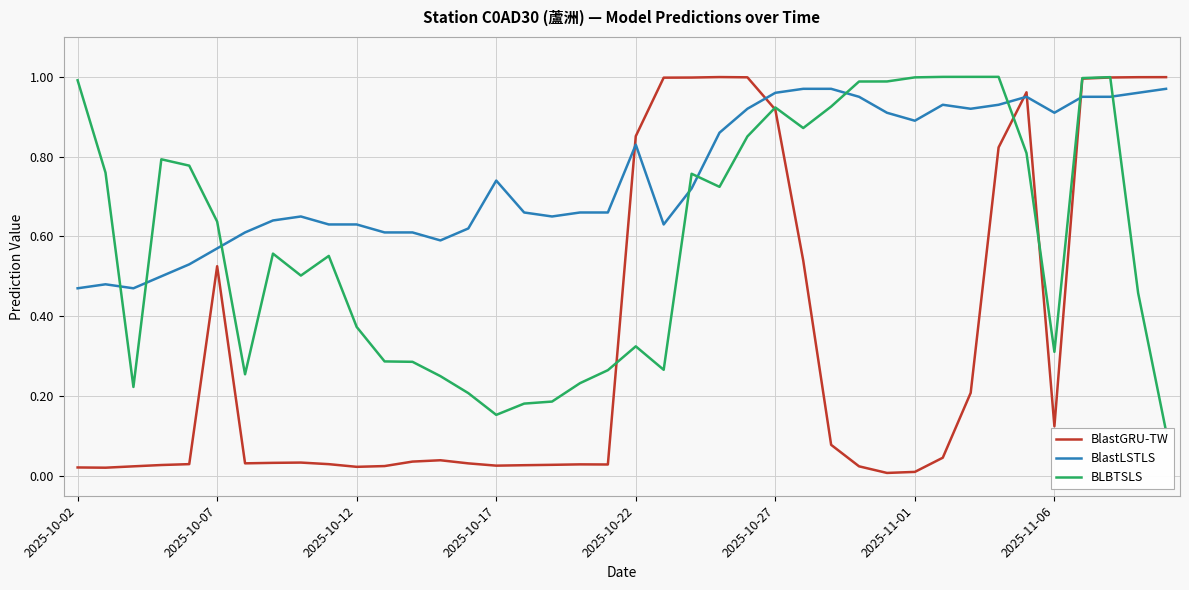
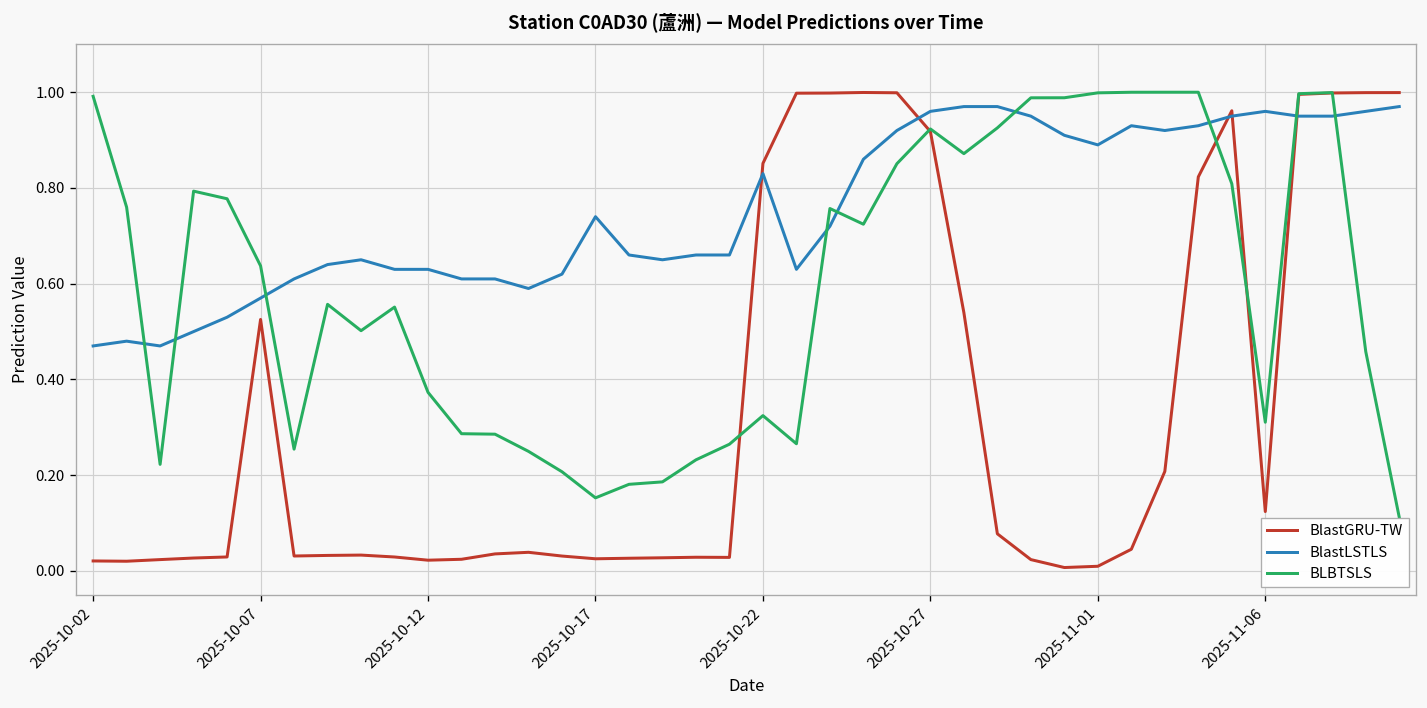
  {
    "BlastGRU-TW": {
      "2025-10-02": 0.02,
      "2025-10-07": 0.53,
      "2025-10-12": 0.02,
      "2025-10-17": 0.03,
      "2025-10-22": 0.85,
      "2025-11-01": 0.01,
      "2025-11-06": 0.12
    },
    "BlastLSTLS": {
      "2025-10-02": 0.47,
      "2025-10-07": 0.57,
      "2025-10-12": 0.63,
      "2025-10-17": 0.74,
      "2025-10-22": 0.83,
      "2025-10-27": 0.96,
      "2025-11-01": 0.89,
-     "2025-11-06": 0.91
+     "2025-11-06": 0.96
    },
    "BLBTSLS": {
      "2025-10-02": 0.99,
      "2025-10-07": 0.64,
      "2025-10-12": 0.37,
      "2025-10-17": 0.15,
      "2025-10-22": 0.32,
      "2025-11-01": 1.00,
      "2025-11-06": 0.31
    }
  }
